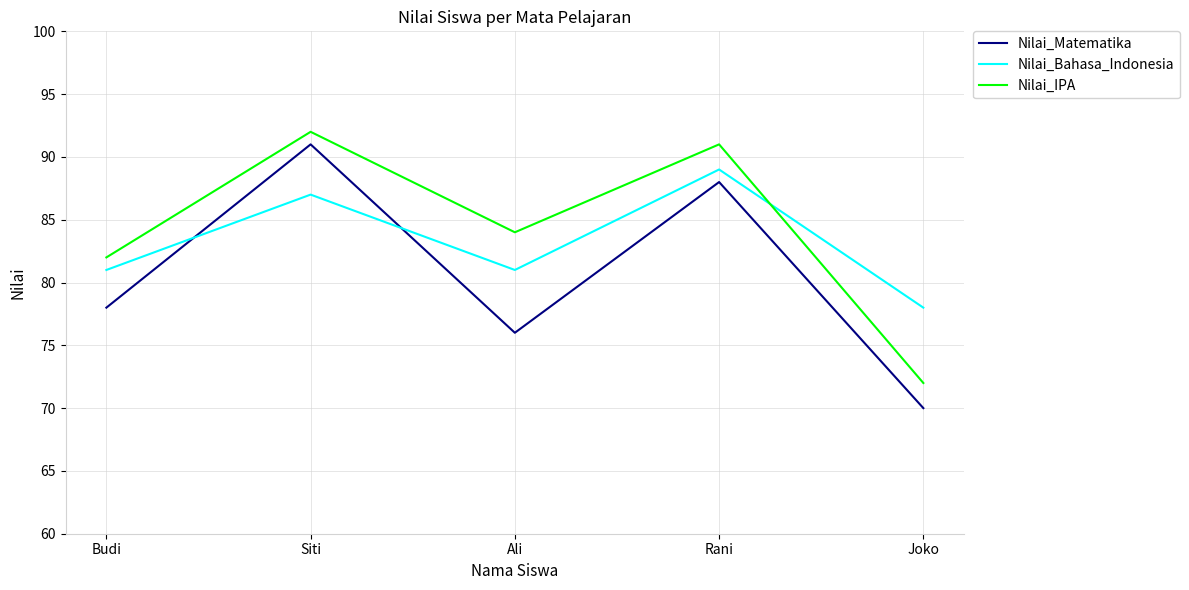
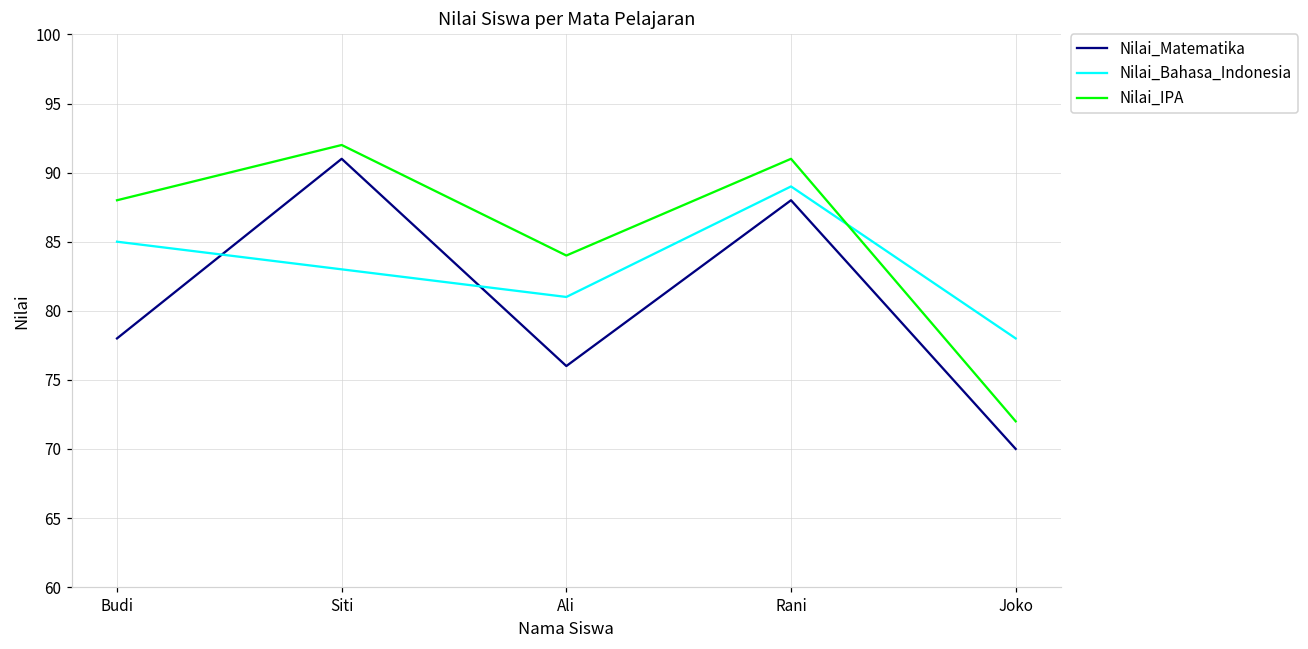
  {
    "Nilai_Matematika": {
      "Budi": 78,
      "Siti": 91,
      "Ali": 76,
      "Rani": 88,
      "Joko": 70
    },
    "Nilai_Bahasa_Indonesia": {
-     "Budi": 81,
-     "Siti": 87,
+     "Budi": 85,
+     "Siti": 83,
      "Ali": 81,
      "Rani": 89,
      "Joko": 78
    },
    "Nilai_IPA": {
-     "Budi": 82,
+     "Budi": 88,
      "Siti": 92,
      "Ali": 84,
      "Rani": 91,
      "Joko": 72
    }
  }
